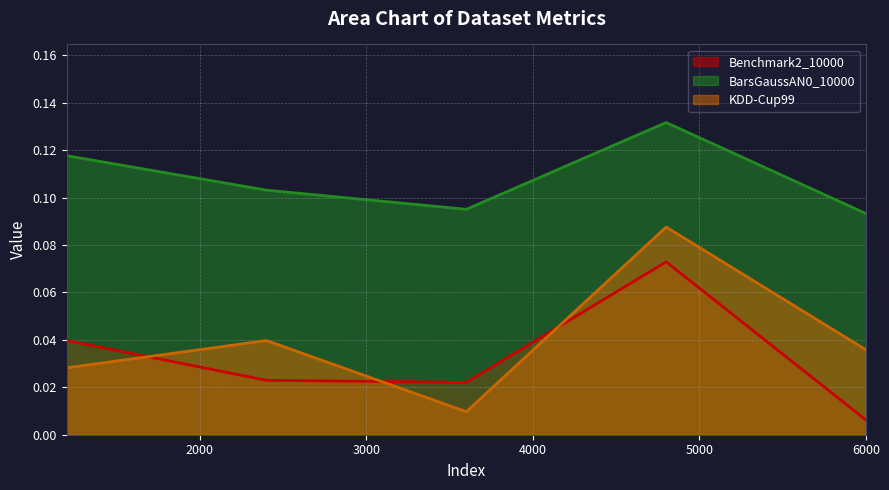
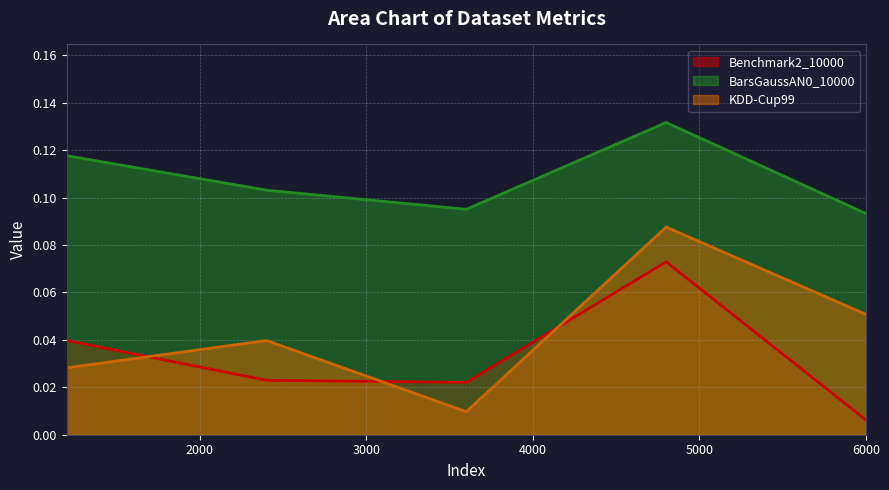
  {
    "Benchmark2_10000": {
      "6000": 0.006
    },
    "BarsGaussAN0_10000": {
      "6000": 0.093
    },
    "KDD-Cup99": {
-     "6000": 0.036
+     "6000": 0.051
    }
  }
